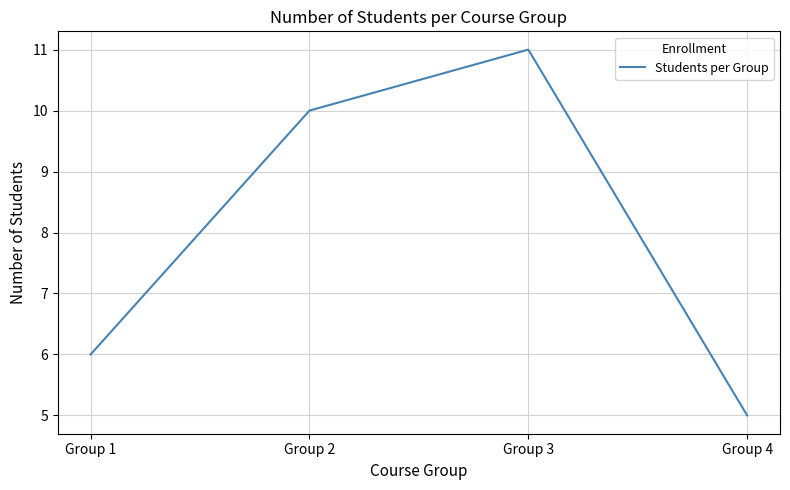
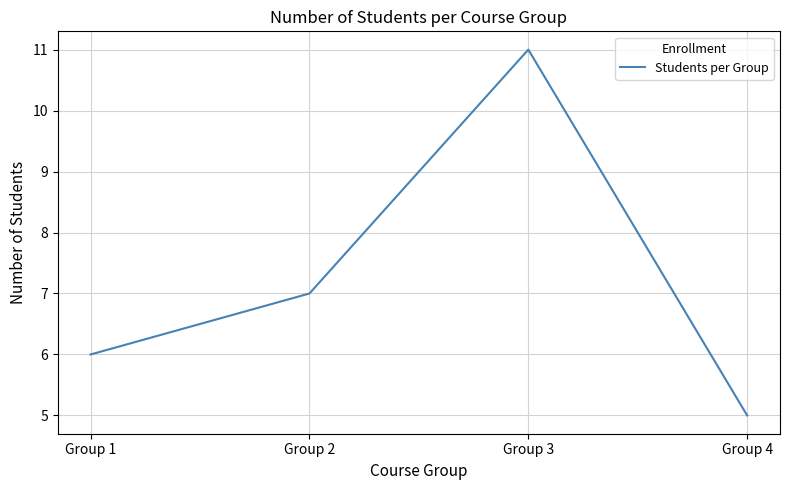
  {
    "Group 1": 6,
-   "Group 2": 10,
+   "Group 2": 7,
    "Group 3": 11,
    "Group 4": 5
  }
